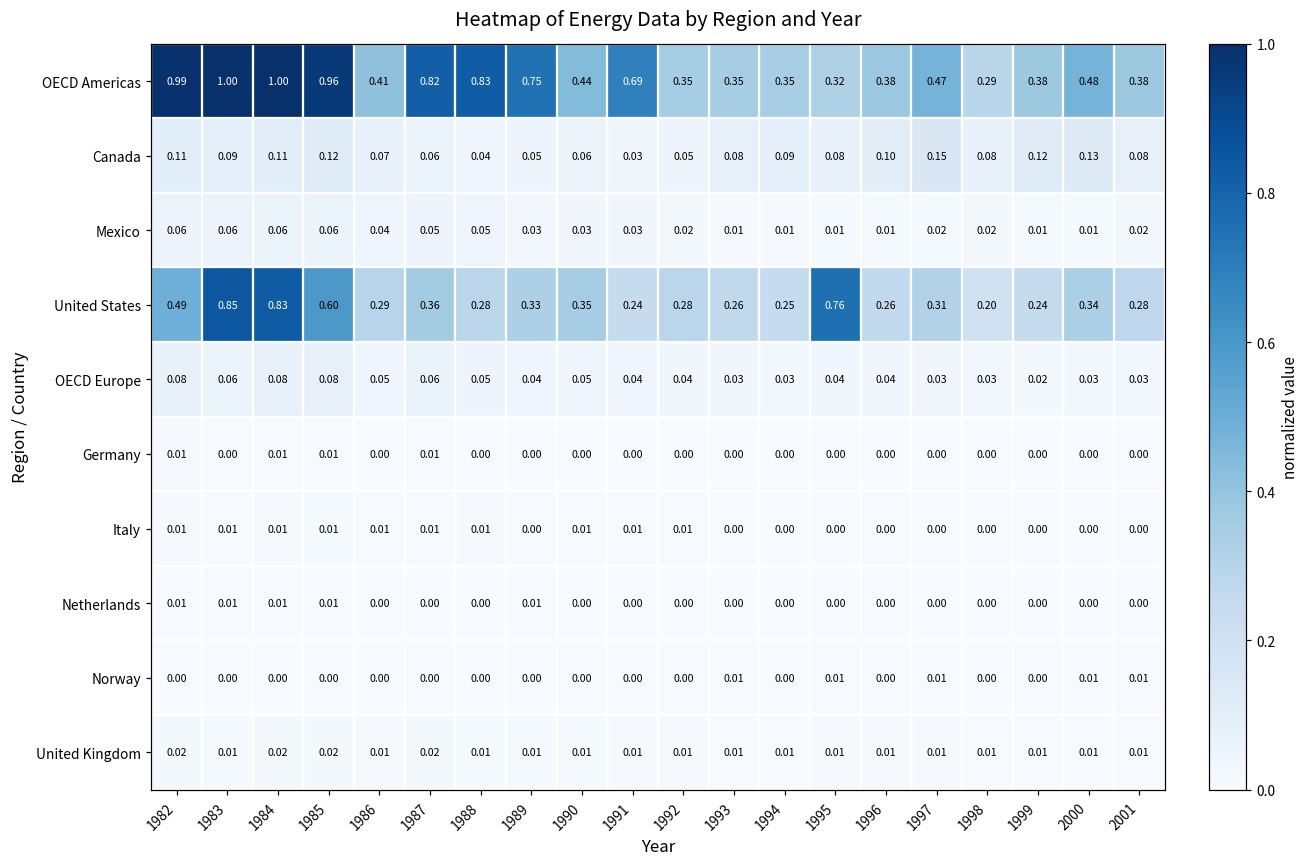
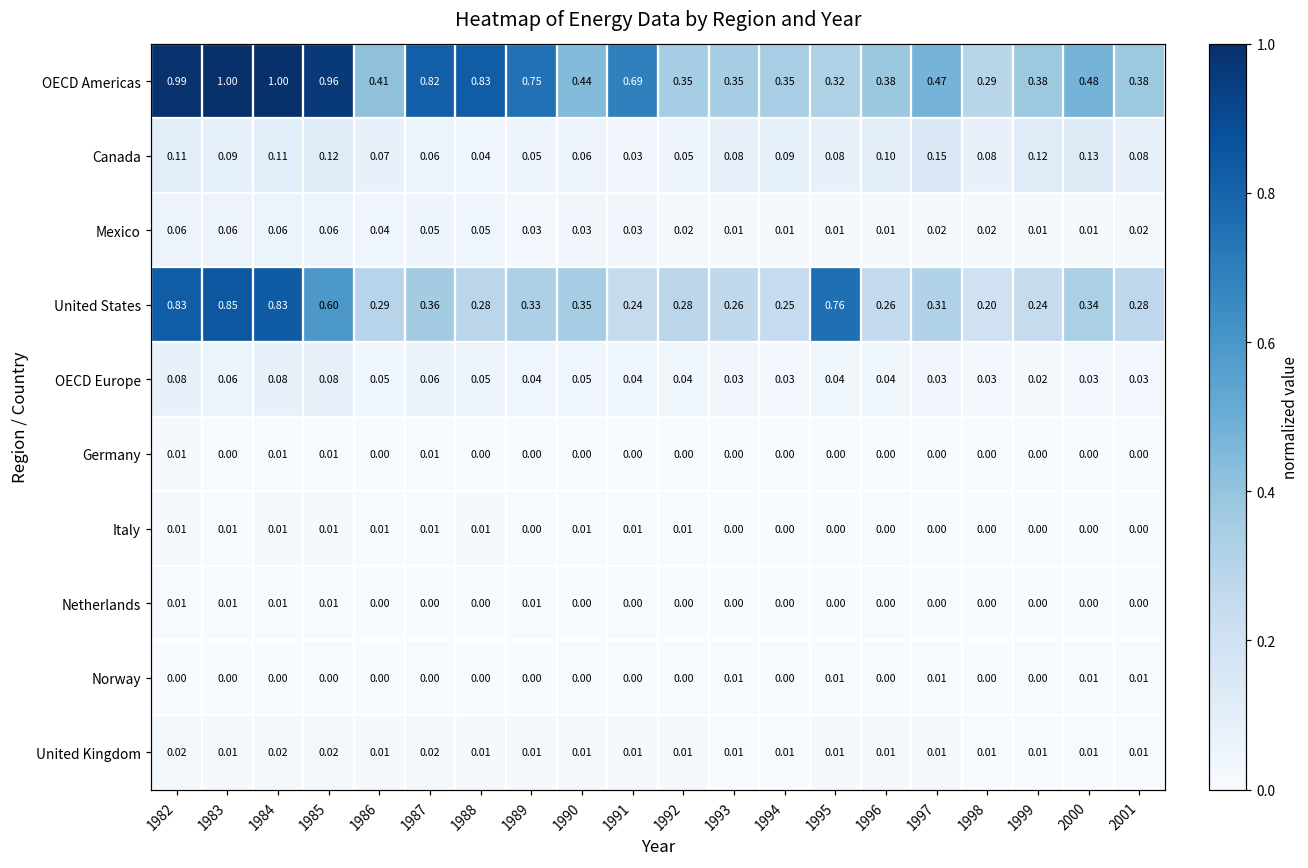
  {
    "OECD Americas": {
      "1982": 0.99,
      "1983": 1.00,
      "1984": 1.00,
      "1985": 0.96,
      "1986": 0.41,
      "1987": 0.82,
      "1988": 0.83,
      "1989": 0.75,
      "1990": 0.44,
      "1991": 0.69,
      "1992": 0.35,
      "1993": 0.35,
      "1994": 0.35,
      "1995": 0.32,
      "1996": 0.38,
      "1997": 0.47,
      "1998": 0.29,
      "1999": 0.38,
      "2000": 0.48,
      "2001": 0.38
    },
    "Canada": {
      "1982": 0.11,
      "1983": 0.09,
      "1984": 0.11,
      "1985": 0.12,
      "1986": 0.07,
      "1987": 0.06,
      "1988": 0.04,
      "1989": 0.05,
      "1990": 0.06,
      "1991": 0.03,
      "1992": 0.05,
      "1993": 0.08,
      "1994": 0.09,
      "1995": 0.08,
      "1996": 0.10,
      "1997": 0.15,
      "1998": 0.08,
      "1999": 0.12,
      "2000": 0.13,
      "2001": 0.08
    },
    "Mexico": {
      "1982": 0.06,
      "1983": 0.06,
      "1984": 0.06,
      "1985": 0.06,
      "1986": 0.04,
      "1987": 0.05,
      "1988": 0.05,
      "1989": 0.03,
      "1990": 0.03,
      "1991": 0.03,
      "1992": 0.02,
      "1993": 0.01,
      "1994": 0.01,
      "1995": 0.01,
      "1996": 0.01,
      "1997": 0.02,
      "1998": 0.02,
      "1999": 0.01,
      "2000": 0.01,
      "2001": 0.02
    },
    "United States": {
-     "1982": 0.49,
+     "1982": 0.83,
      "1983": 0.85,
      "1984": 0.83,
      "1985": 0.60,
      "1986": 0.29,
      "1987": 0.36,
      "1988": 0.28,
      "1989": 0.33,
      "1990": 0.35,
      "1991": 0.24,
      "1992": 0.28,
      "1993": 0.26,
      "1994": 0.25,
      "1995": 0.76,
      "1996": 0.26,
      "1997": 0.31,
      "1998": 0.20,
      "1999": 0.24,
      "2000": 0.34,
      "2001": 0.28
    },
    "OECD Europe": {
      "1982": 0.08,
      "1983": 0.06,
      "1984": 0.08,
      "1985": 0.08,
      "1986": 0.05,
      "1987": 0.06,
      "1988": 0.05,
      "1989": 0.04,
      "1990": 0.05,
      "1991": 0.04,
      "1992": 0.04,
      "1993": 0.03,
      "1994": 0.03,
      "1995": 0.04,
      "1996": 0.04,
      "1997": 0.03,
      "1998": 0.03,
      "1999": 0.02,
      "2000": 0.03,
      "2001": 0.03
    },
    "Germany": {
      "1982": 0.01,
      "1983": 0.00,
      "1984": 0.01,
      "1985": 0.01,
      "1986": 0.00,
      "1987": 0.01,
      "1988": 0.00,
      "1989": 0.00,
      "1990": 0.00,
      "1991": 0.00,
      "1992": 0.00,
      "1993": 0.00,
      "1994": 0.00,
      "1995": 0.00,
      "1996": 0.00,
      "1997": 0.00,
      "1998": 0.00,
      "1999": 0.00,
      "2000": 0.00,
      "2001": 0.00
    },
    "Italy": {
      "1982": 0.01,
      "1983": 0.01,
      "1984": 0.01,
      "1985": 0.01,
      "1986": 0.01,
      "1987": 0.01,
      "1988": 0.01,
      "1989": 0.00,
      "1990": 0.01,
      "1991": 0.01,
      "1992": 0.01,
      "1993": 0.00,
      "1994": 0.00,
      "1995": 0.00,
      "1996": 0.00,
      "1997": 0.00,
      "1998": 0.00,
      "1999": 0.00,
      "2000": 0.00,
      "2001": 0.00
    },
    "Netherlands": {
      "1982": 0.01,
      "1983": 0.01,
      "1984": 0.01,
      "1985": 0.01,
      "1986": 0.00,
      "1987": 0.00,
      "1988": 0.00,
      "1989": 0.01,
      "1990": 0.00,
      "1991": 0.00,
      "1992": 0.00,
      "1993": 0.00,
      "1994": 0.00,
      "1995": 0.00,
      "1996": 0.00,
      "1997": 0.00,
      "1998": 0.00,
      "1999": 0.00,
      "2000": 0.00,
      "2001": 0.00
    },
    "Norway": {
      "1982": 0.00,
      "1983": 0.00,
      "1984": 0.00,
      "1985": 0.00,
      "1986": 0.00,
      "1987": 0.00,
      "1988": 0.00,
      "1989": 0.00,
      "1990": 0.00,
      "1991": 0.00,
      "1992": 0.00,
      "1993": 0.01,
      "1994": 0.00,
      "1995": 0.01,
      "1996": 0.00,
      "1997": 0.01,
      "1998": 0.00,
      "1999": 0.00,
      "2000": 0.01,
      "2001": 0.01
    },
    "United Kingdom": {
      "1982": 0.02,
      "1983": 0.01,
      "1984": 0.02,
      "1985": 0.02,
      "1986": 0.01,
      "1987": 0.02,
      "1988": 0.01,
      "1989": 0.01,
      "1990": 0.01,
      "1991": 0.01,
      "1992": 0.01,
      "1993": 0.01,
      "1994": 0.01,
      "1995": 0.01,
      "1996": 0.01,
      "1997": 0.01,
      "1998": 0.01,
      "1999": 0.01,
      "2000": 0.01,
      "2001": 0.01
    }
  }
